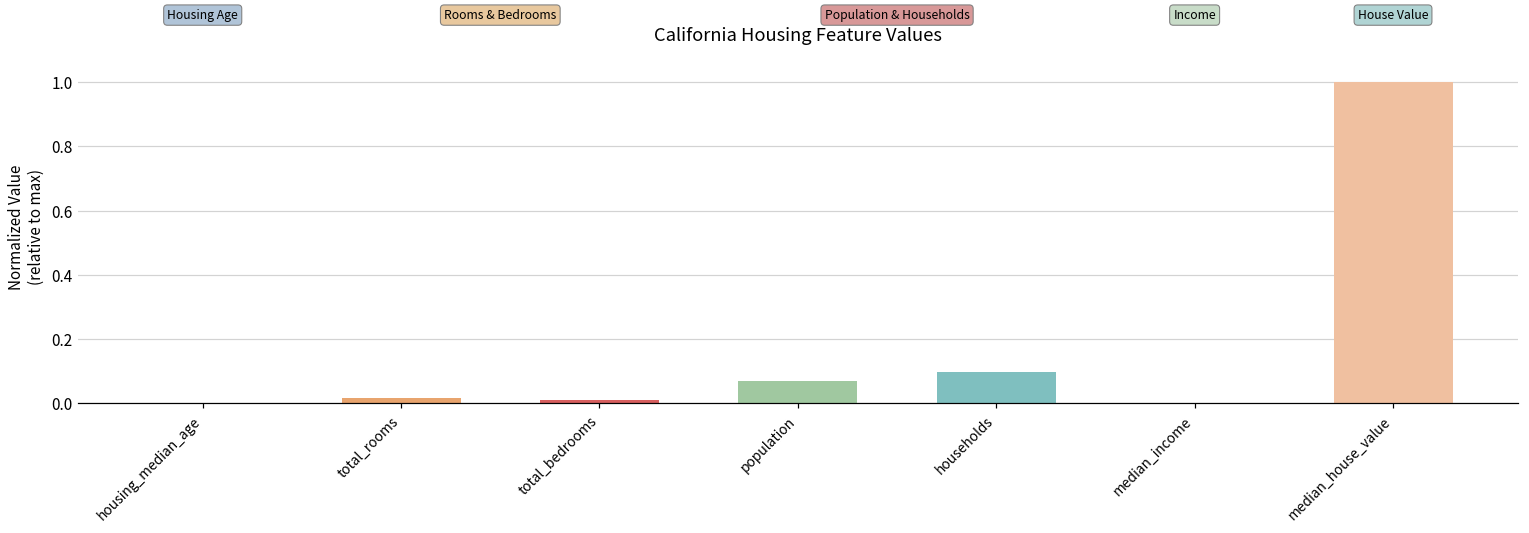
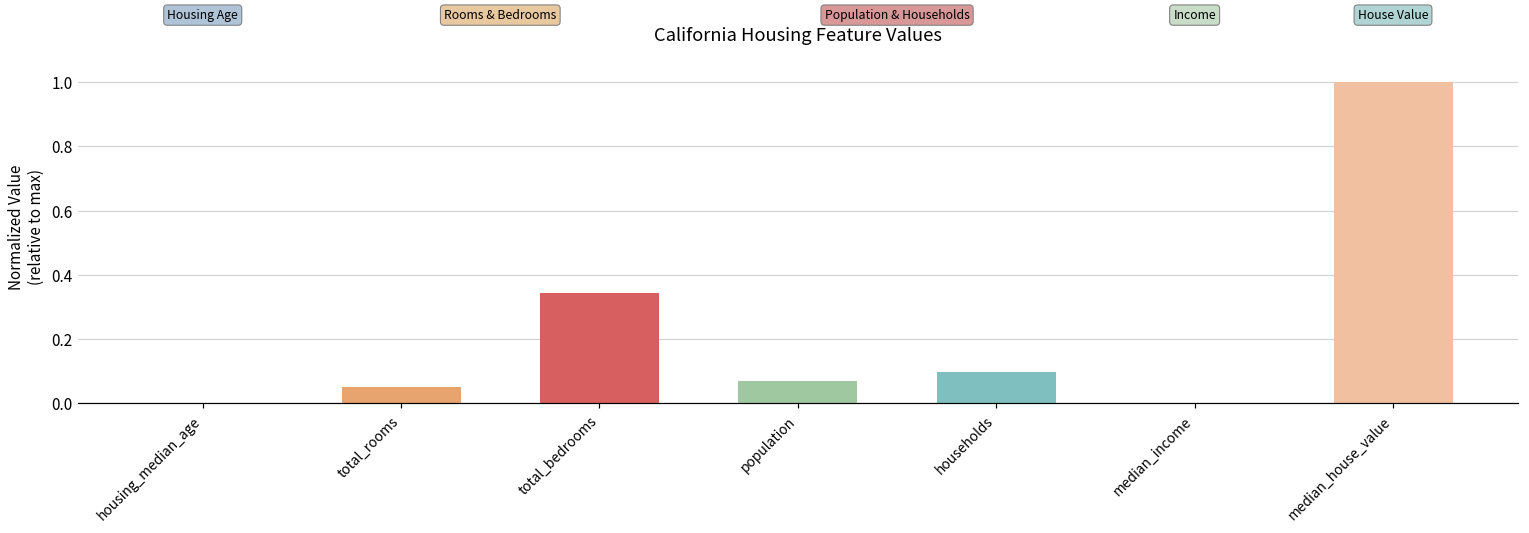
  {
-   "total_rooms": 0.02,
-   "total_bedrooms": 0.01,
+   "total_rooms": 0.05,
+   "total_bedrooms": 0.34,
    "population": 0.07,
    "households": 0.10,
    "median_house_value": 1.00
  }
